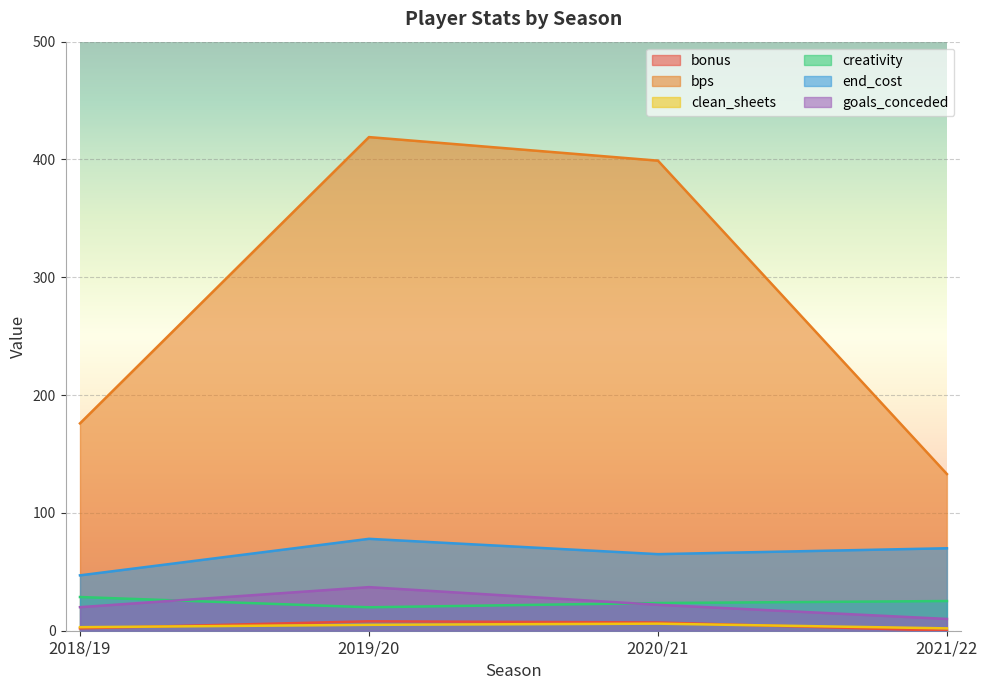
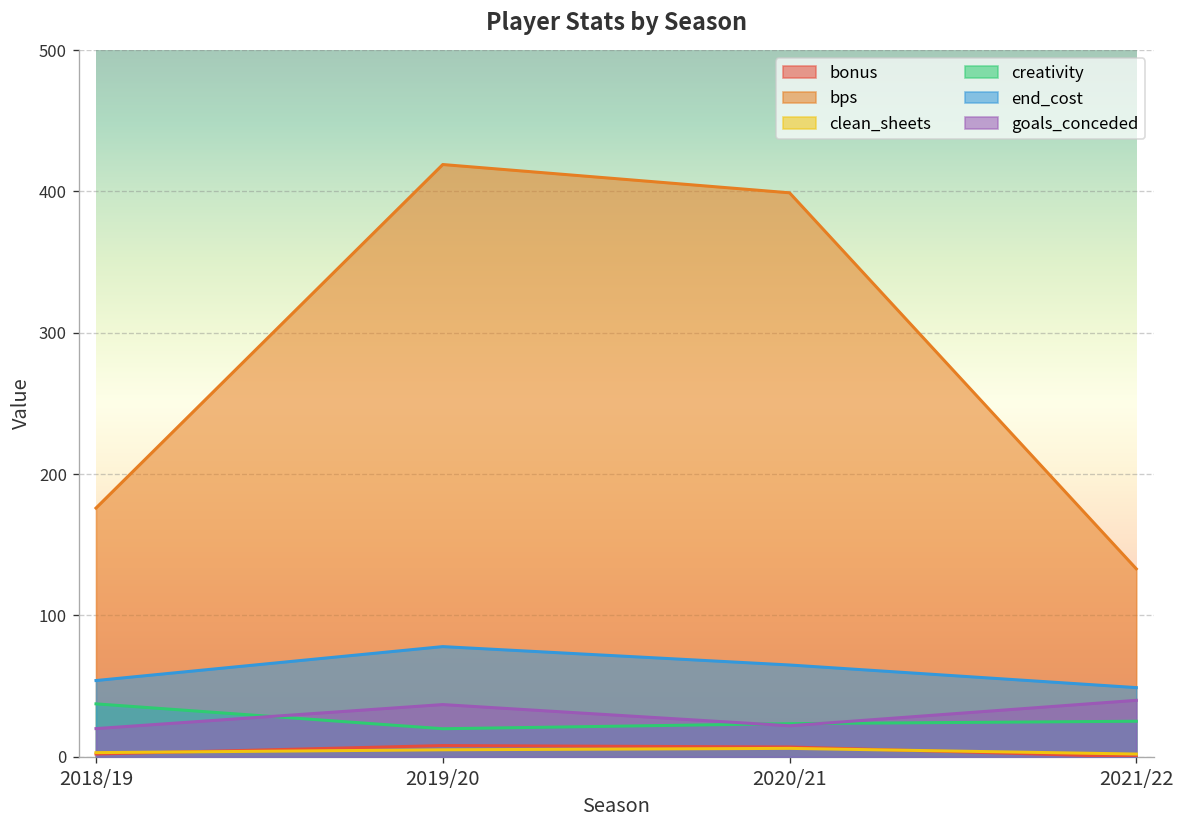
  {
    "clean_sheets": {
      "2019/20": 5
    },
    "creativity": {
-     "2018/19": 29,
+     "2018/19": 38,
      "2019/20": 20,
      "2021/22": 25
    },
    "end_cost": {
-     "2018/19": 47,
+     "2018/19": 54,
      "2019/20": 78,
      "2020/21": 65,
-     "2021/22": 70
+     "2021/22": 49
    },
    "goals_conceded": {
      "2018/19": 20,
      "2019/20": 37,
-     "2021/22": 10
+     "2021/22": 40
    }
  }
